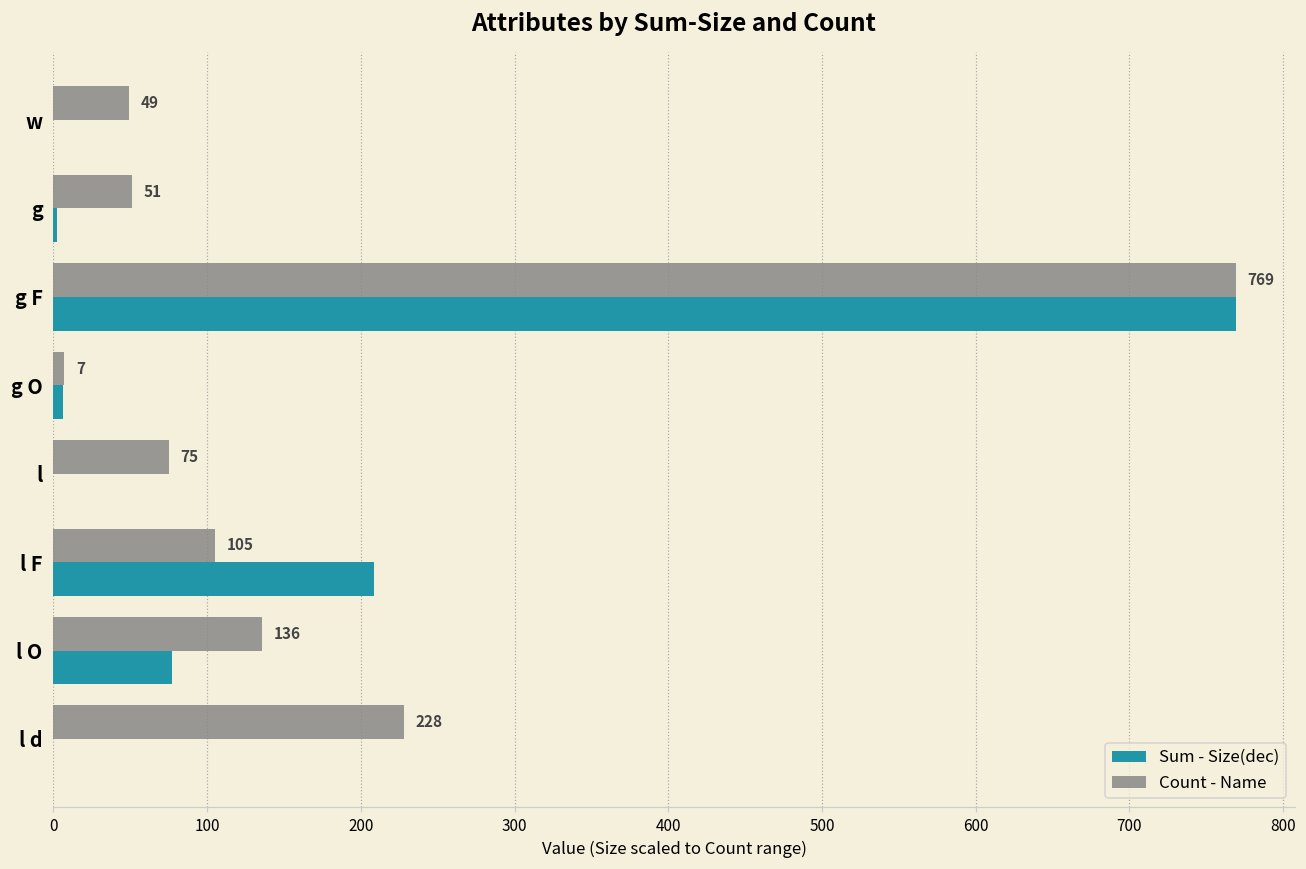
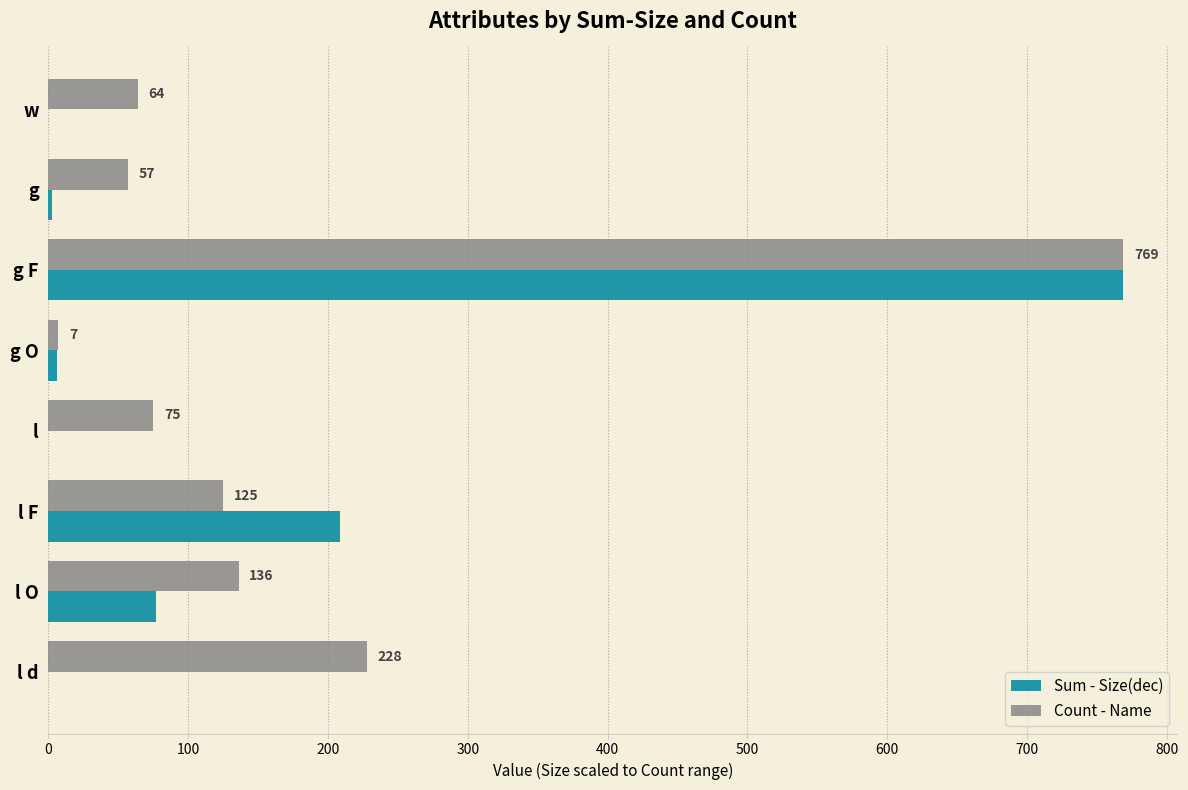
  {
    "Sum - Size(dec)": {
      "w": 0,
      "g": 3,
      "g O": 6,
      "l": 0,
      "l F": 209,
      "l O": 77,
      "l d": 0
    },
    "Count - Name": {
-     "w": 49,
-     "g": 51,
+     "w": 64,
+     "g": 57,
      "g F": 769,
      "g O": 7,
      "l": 75,
-     "l F": 105,
+     "l F": 125,
      "l O": 136,
      "l d": 228
    }
  }
